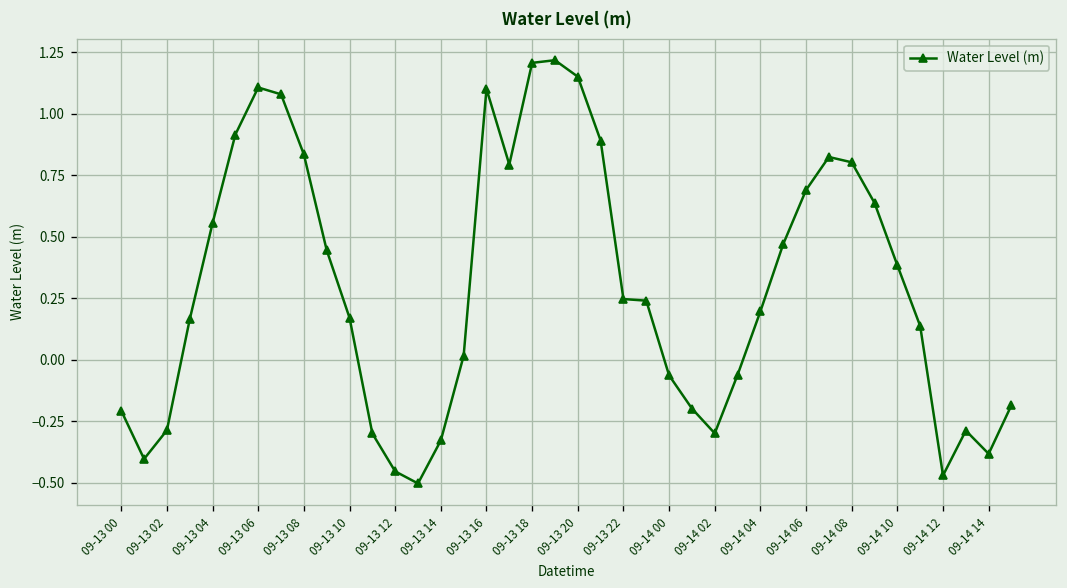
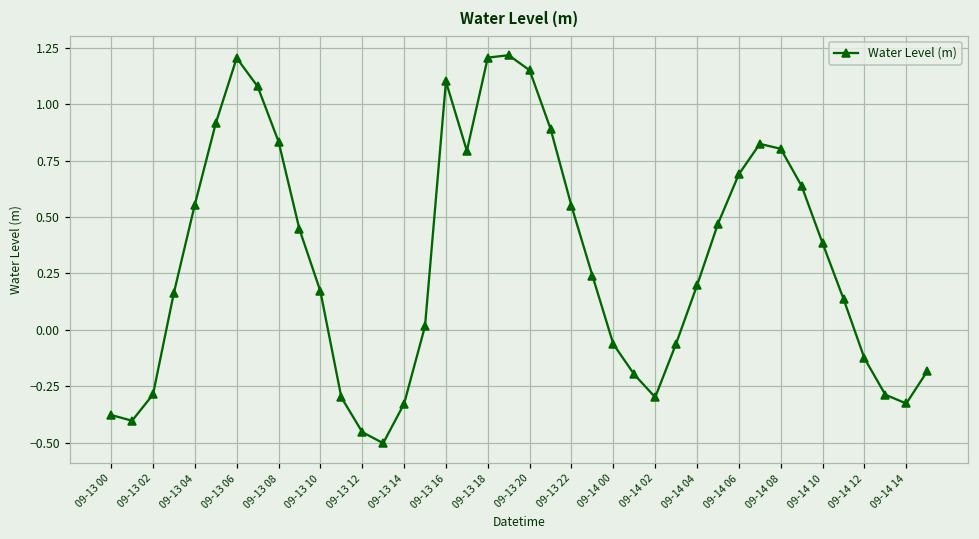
  {
-   "09-13 00": -0.21,
+   "09-13 00": -0.38,
    "09-13 02": -0.29,
    "09-13 04": 0.55,
-   "09-13 06": 1.11,
+   "09-13 06": 1.20,
    "09-13 08": 0.83,
    "09-13 10": 0.17,
    "09-13 12": -0.45,
    "09-13 14": -0.33,
    "09-13 16": 1.10,
    "09-13 18": 1.21,
    "09-13 20": 1.15,
-   "09-13 22": 0.25,
+   "09-13 22": 0.55,
    "09-14 00": -0.06,
    "09-14 02": -0.30,
    "09-14 04": 0.20,
    "09-14 06": 0.69,
    "09-14 08": 0.80,
    "09-14 10": 0.38,
-   "09-14 12": -0.47,
-   "09-14 14": -0.38
+   "09-14 12": -0.13,
+   "09-14 14": -0.33
  }
